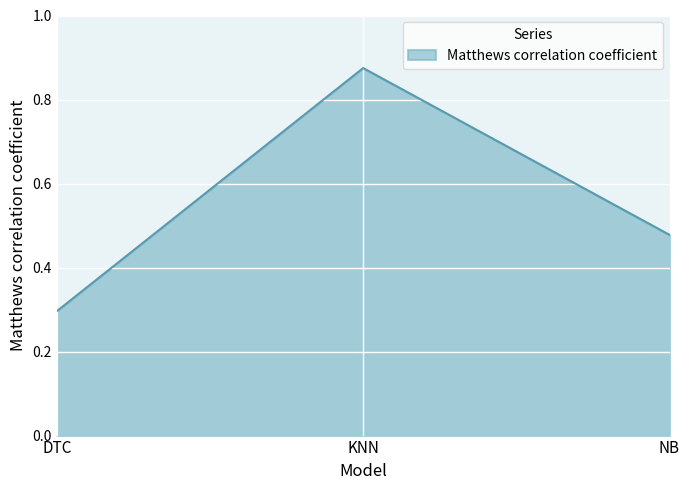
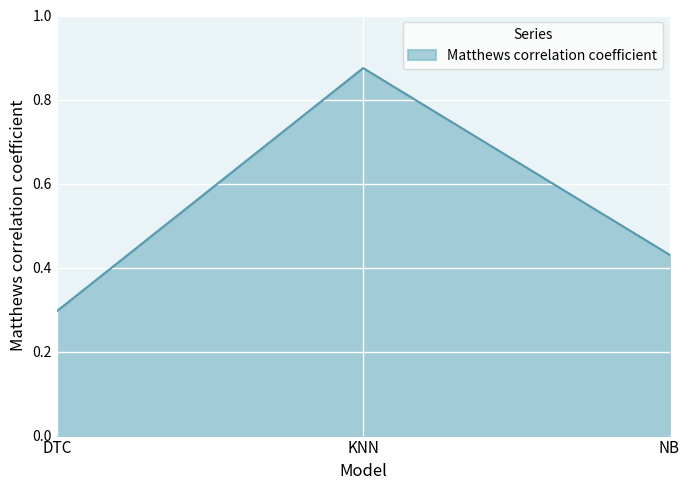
  {
    "DTC": 0.30,
    "KNN": 0.87,
-   "NB": 0.48
+   "NB": 0.43
  }
